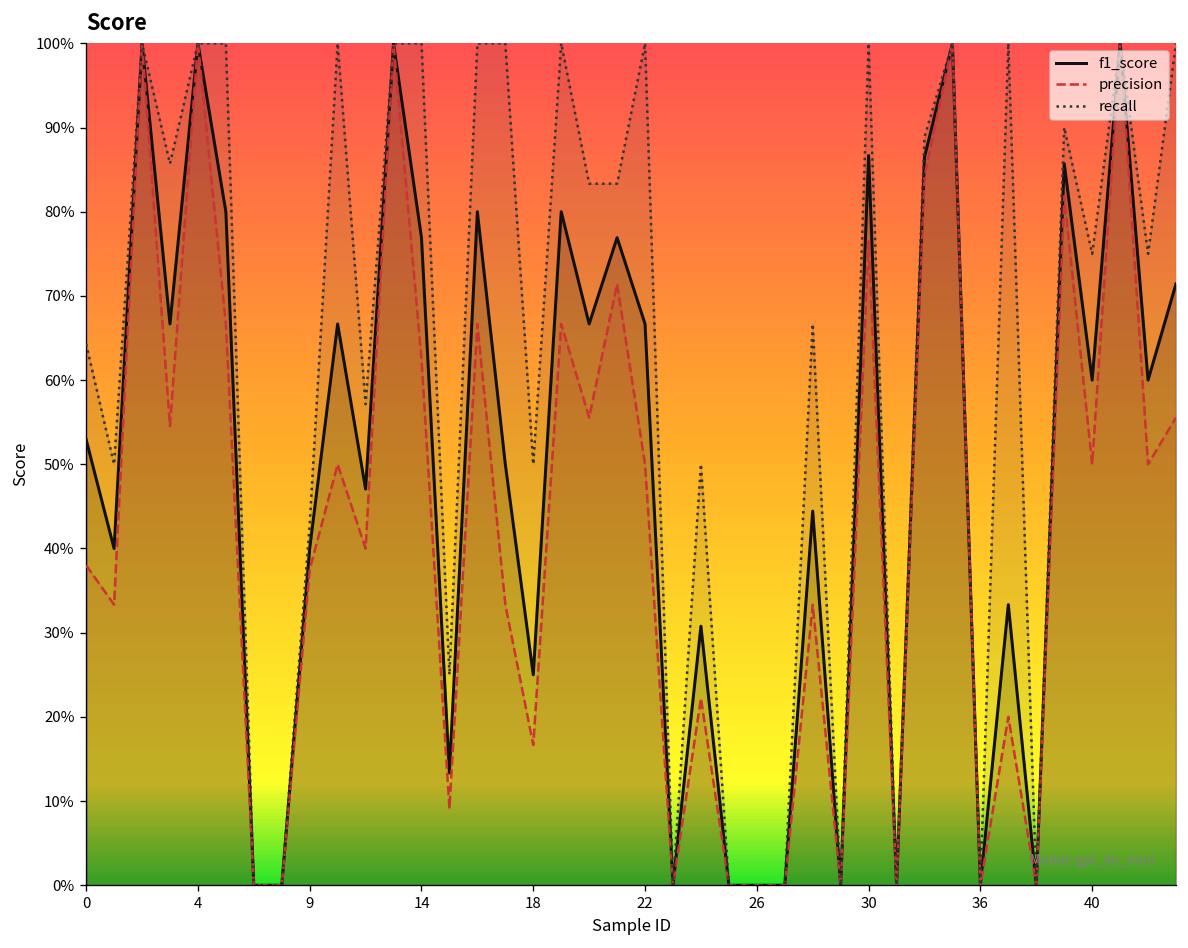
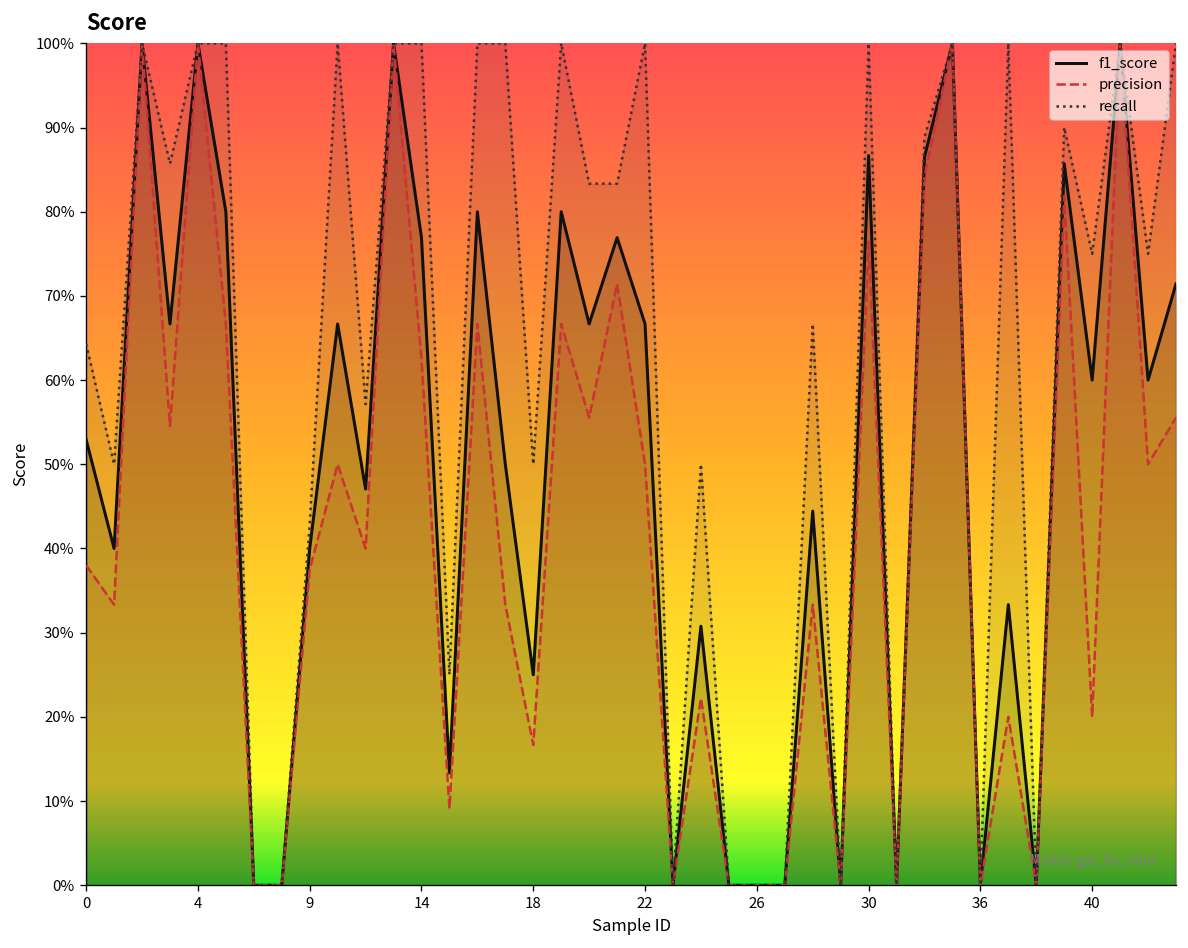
  {
    "precision": {
      "0": "38%",
-     "40": "50%"
+     "40": "20%"
    }
  }
